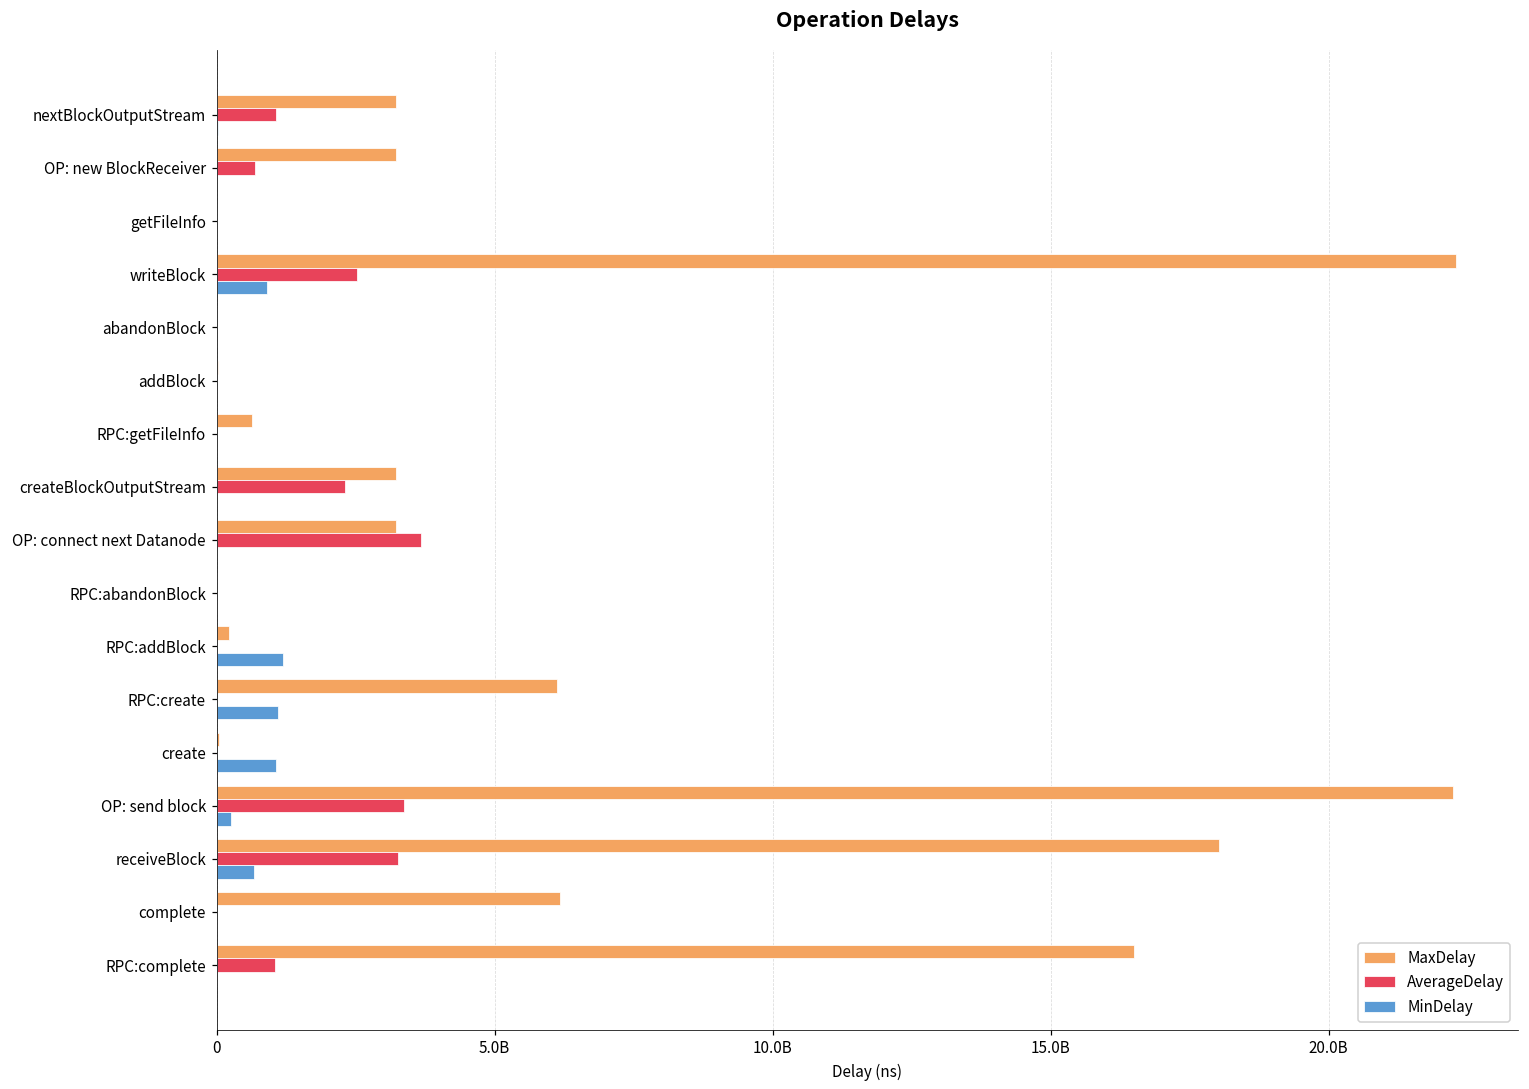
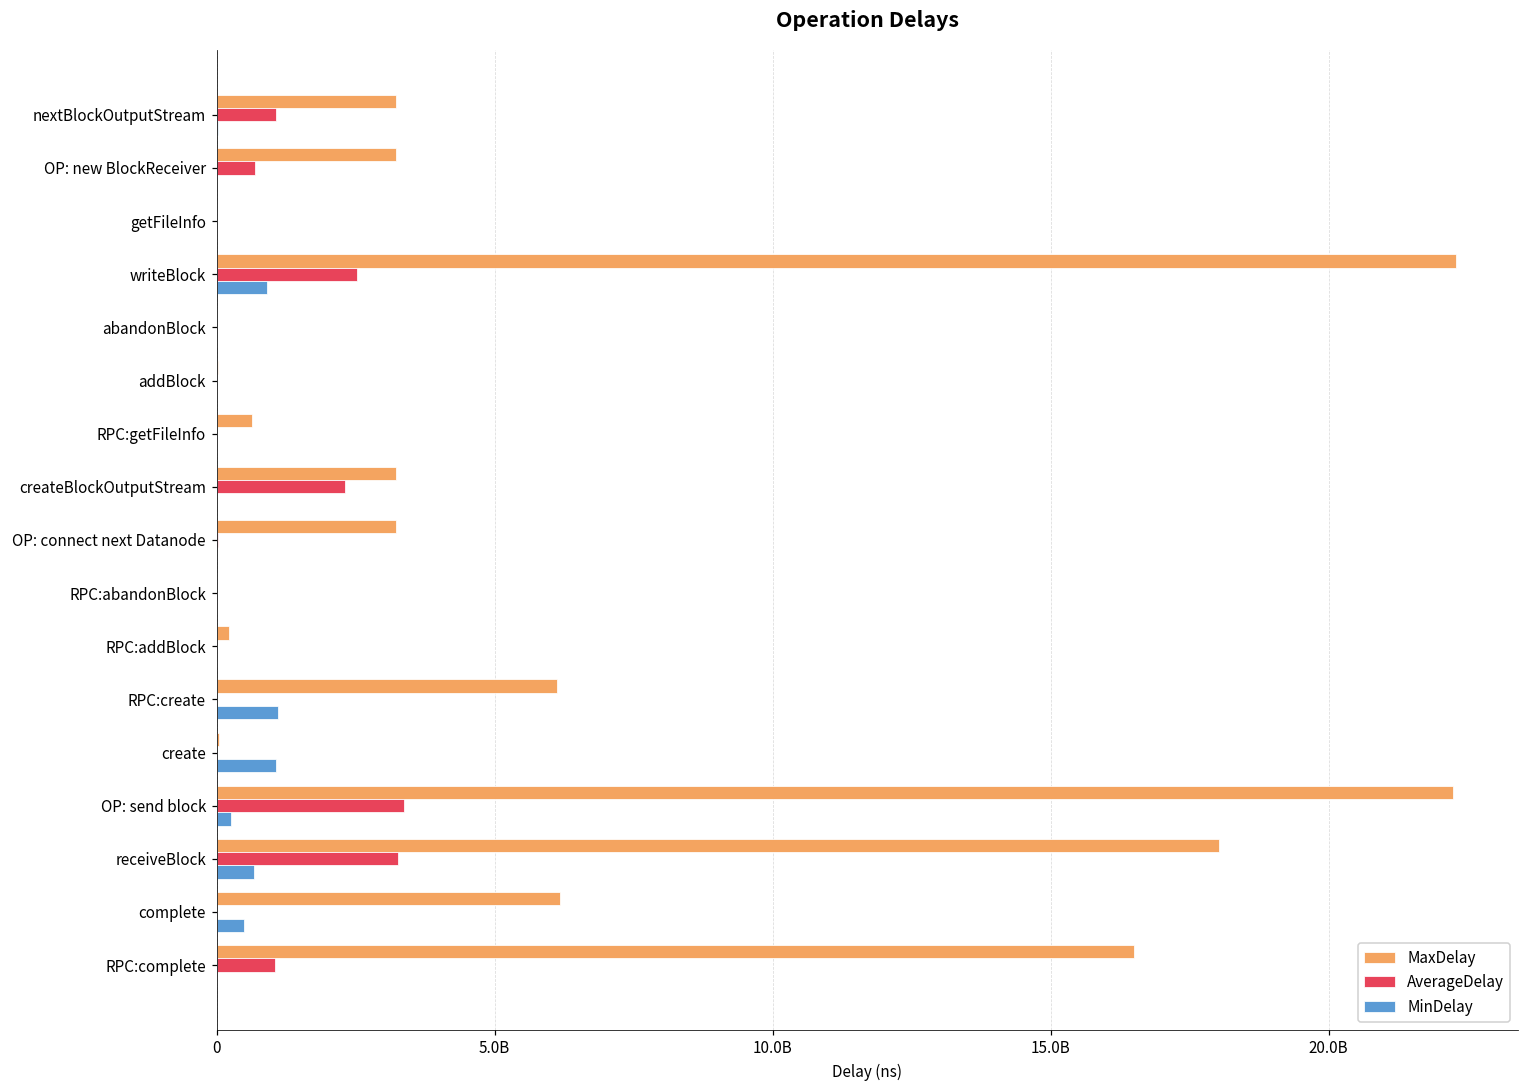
  {
    "MaxDelay": {
      "nextBlockOutputStream": 3200000000,
      "OP: new BlockReceiver": 3200000000,
      "writeBlock": 22300000000,
      "RPC:getFileInfo": 600000000,
      "createBlockOutputStream": 3200000000,
      "OP: connect next Datanode": 3200000000,
      "RPC:addBlock": 200000000,
      "RPC:create": 6100000000,
      "OP: send block": 22200000000,
      "receiveBlock": 18000000000,
      "complete": 6200000000,
      "RPC:complete": 16500000000
    },
    "AverageDelay": {
      "nextBlockOutputStream": 1100000000,
      "OP: new BlockReceiver": 700000000,
      "writeBlock": 2500000000,
      "createBlockOutputStream": 2300000000,
-     "OP: connect next Datanode": 3700000000,
+     "OP: connect next Datanode": 0,
      "OP: send block": 3400000000,
      "receiveBlock": 3300000000,
      "RPC:complete": 1000000000
    },
    "MinDelay": {
      "OP: new BlockReceiver": 0,
      "writeBlock": 900000000,
      "abandonBlock": 0,
      "addBlock": 0,
-     "RPC:addBlock": 1200000000,
+     "RPC:addBlock": 0,
      "RPC:create": 1100000000,
      "create": 1100000000,
      "OP: send block": 300000000,
      "receiveBlock": 700000000,
-     "complete": 0
+     "complete": 500000000
    }
  }
